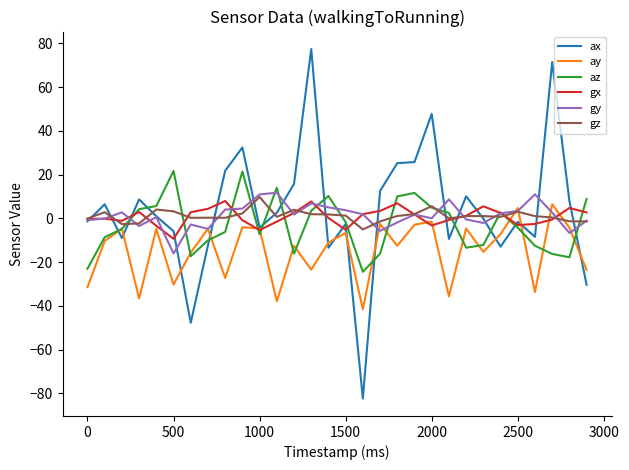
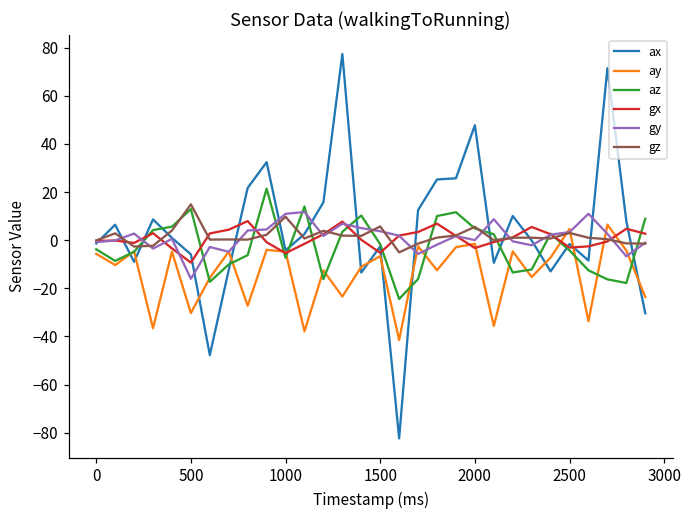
  {
    "ax": {
      "500": -6,
      "2000": 48,
      "2500": -2
    },
    "ay": {
-     "0": -31,
+     "0": -6,
      "500": -30,
      "1500": -7,
      "2000": -2,
      "2500": 5
    },
    "az": {
-     "0": -23,
-     "500": 22,
+     "0": -4,
+     "500": 13,
      "1000": -7,
      "2500": -4
    },
    "gx": {
      "500": -9,
      "1500": -5,
      "2000": -3,
      "2500": -3
    },
    "gy": {
      "500": -16,
      "1000": 11,
      "1500": 4,
      "2000": 0
    },
    "gz": {
-     "500": 3,
+     "500": 15,
      "1000": 10,
-     "1500": 1
+     "1500": 6
    }
  }
